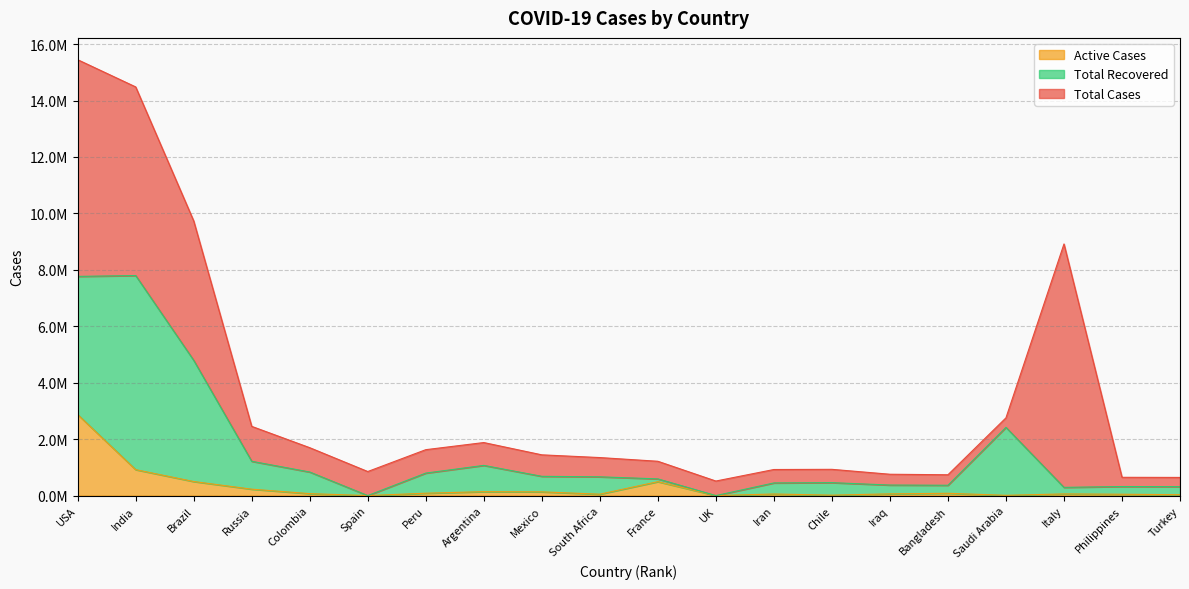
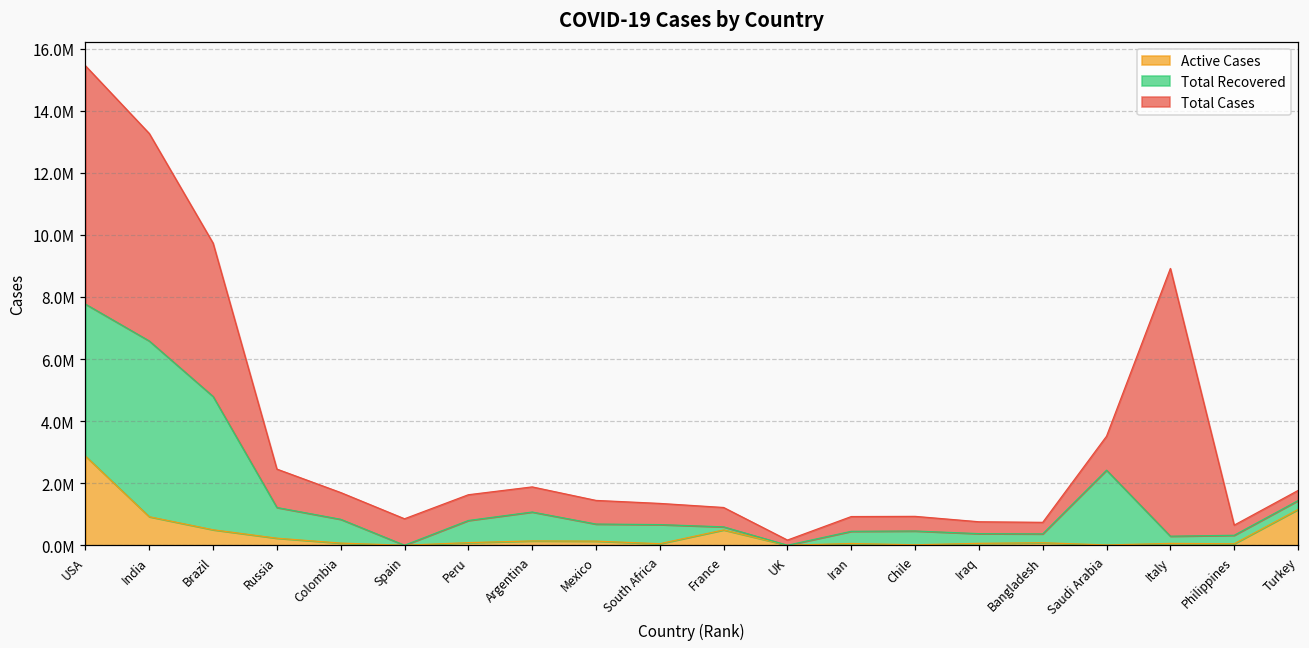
  {
    "Active Cases": {
      "USA": 2900000,
      "India": 900000,
      "Brazil": 500000,
      "Russia": 200000,
      "Colombia": 100000,
      "Peru": 100000,
      "Argentina": 100000,
      "Mexico": 100000,
      "South Africa": 0,
      "France": 500000,
      "Iran": 100000,
      "Chile": 0,
      "Iraq": 100000,
      "Bangladesh": 100000,
      "Saudi Arabia": 0,
      "Italy": 100000,
      "Philippines": 0,
-     "Turkey": 0
+     "Turkey": 1200000
    },
    "Total Recovered": {
      "USA": 4900000,
-     "India": 6900000,
+     "India": 5700000,
      "Brazil": 4300000,
      "Russia": 1000000,
      "Colombia": 800000,
      "Peru": 700000,
      "Argentina": 900000,
      "Mexico": 600000,
      "South Africa": 600000,
      "France": 100000,
      "Iran": 400000,
      "Chile": 400000,
      "Iraq": 300000,
      "Bangladesh": 300000,
      "Saudi Arabia": 2400000,
      "Italy": 200000,
      "Philippines": 300000,
      "Turkey": 300000
    },
    "Total Cases": {
      "USA": 7700000,
      "India": 6700000,
      "Brazil": 4900000,
      "Russia": 1200000,
      "Colombia": 900000,
      "Spain": 900000,
      "Peru": 800000,
      "Argentina": 800000,
      "Mexico": 800000,
      "South Africa": 700000,
      "France": 600000,
-     "UK": 500000,
+     "UK": 200000,
      "Iran": 500000,
      "Chile": 500000,
      "Iraq": 400000,
      "Bangladesh": 400000,
-     "Saudi Arabia": 300000,
+     "Saudi Arabia": 1100000,
      "Italy": 8600000,
      "Philippines": 300000,
      "Turkey": 300000
    }
  }
